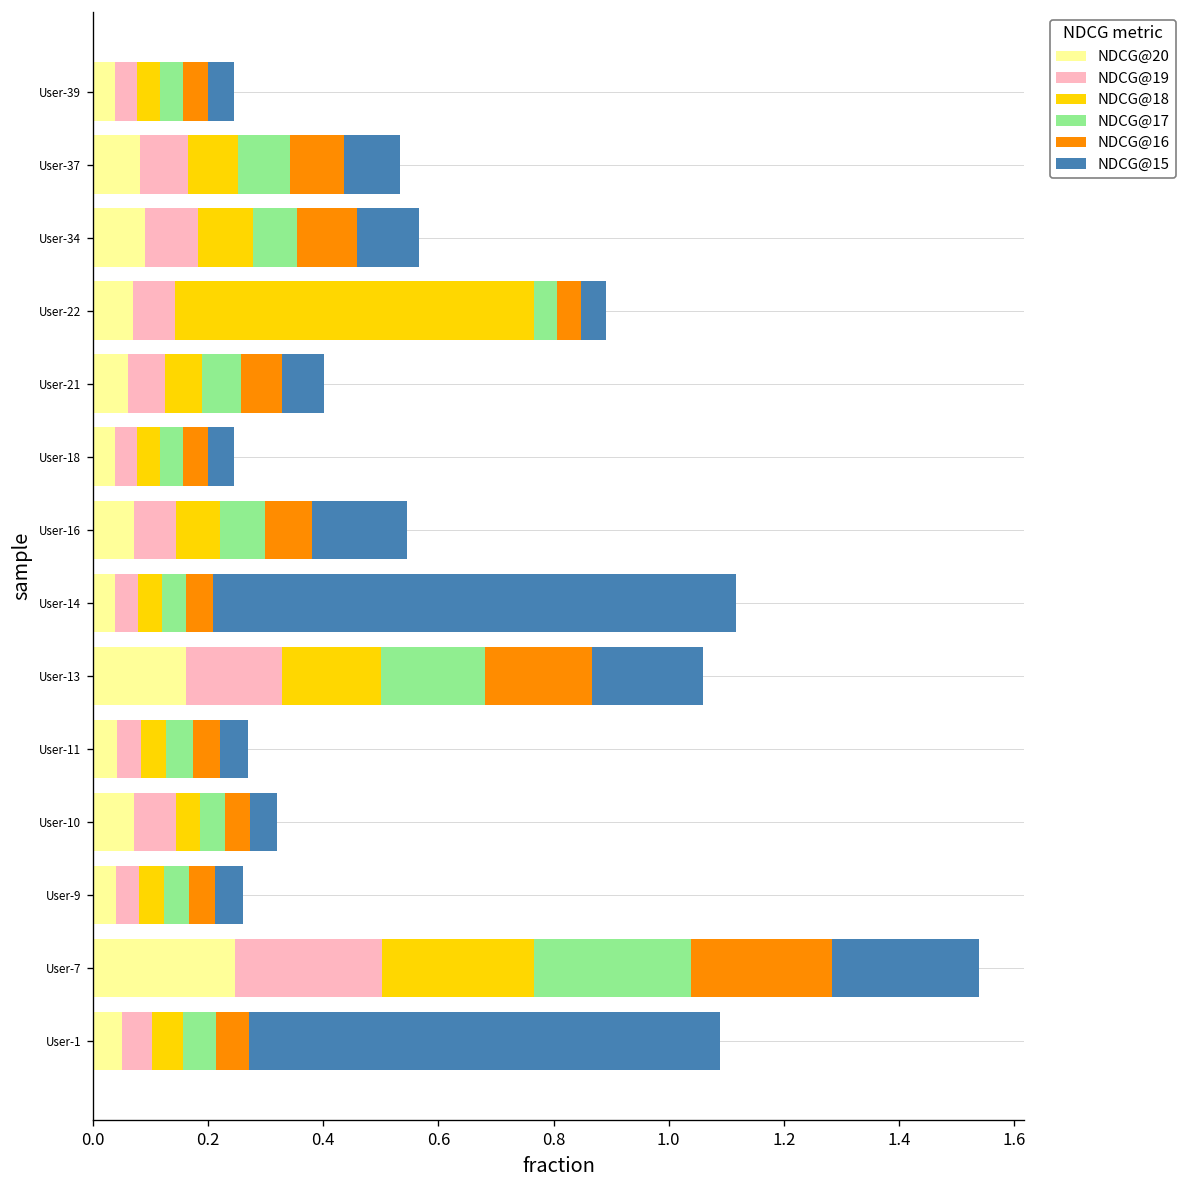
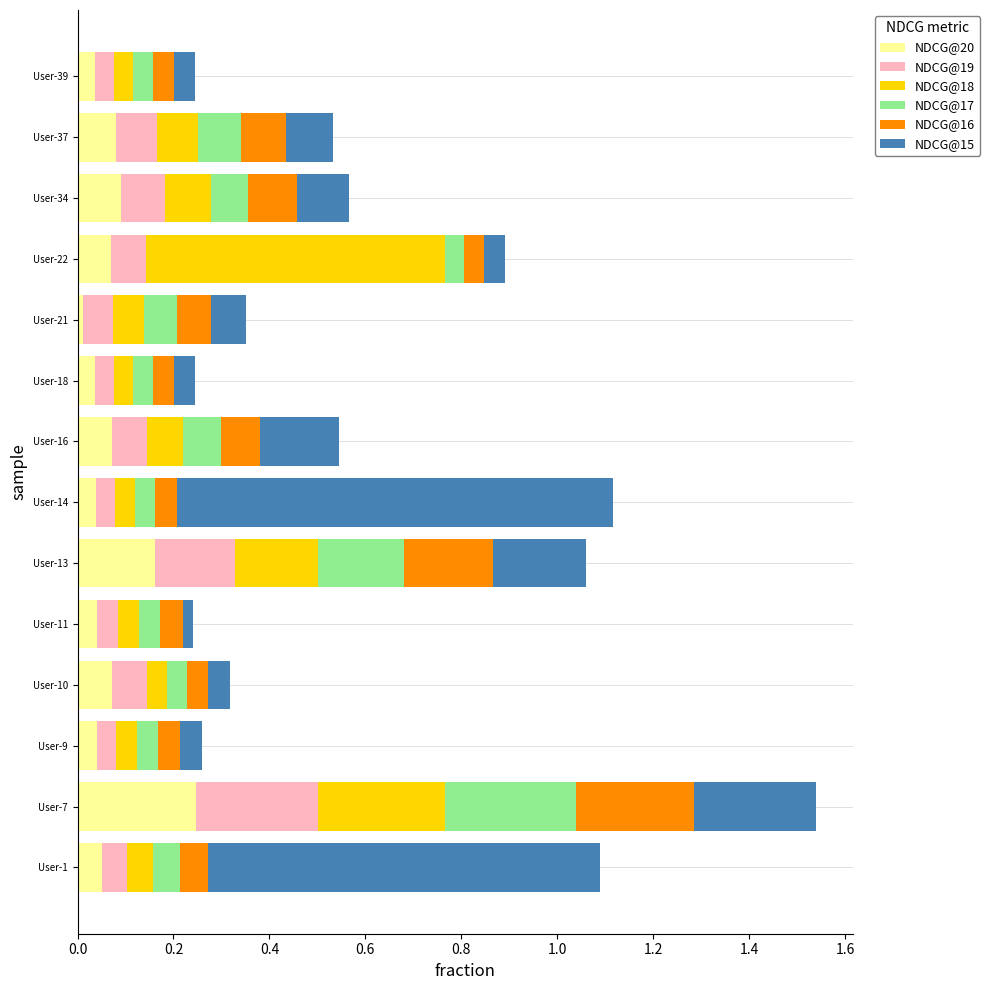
  {
    "NDCG@20": {
      "User-39": 0.04,
      "User-37": 0.08,
      "User-34": 0.09,
      "User-22": 0.07,
-     "User-21": 0.06,
+     "User-21": 0.01,
      "User-18": 0.04,
      "User-16": 0.07,
      "User-14": 0.04,
      "User-13": 0.16,
      "User-11": 0.04,
      "User-10": 0.07,
      "User-9": 0.04,
      "User-7": 0.25,
      "User-1": 0.05
    },
    "NDCG@19": {
      "User-39": 0.04,
      "User-37": 0.08,
      "User-34": 0.09,
      "User-22": 0.07,
      "User-21": 0.06,
      "User-18": 0.04,
      "User-16": 0.07,
      "User-14": 0.04,
      "User-13": 0.17,
      "User-11": 0.04,
      "User-10": 0.07,
      "User-9": 0.04,
      "User-7": 0.25,
      "User-1": 0.05
    },
    "NDCG@18": {
      "User-39": 0.04,
      "User-37": 0.09,
      "User-34": 0.10,
      "User-22": 0.62,
      "User-21": 0.07,
      "User-18": 0.04,
      "User-16": 0.08,
      "User-14": 0.04,
      "User-13": 0.17,
      "User-11": 0.04,
      "User-10": 0.04,
      "User-9": 0.04,
      "User-7": 0.26,
      "User-1": 0.05
    },
    "NDCG@17": {
      "User-39": 0.04,
      "User-37": 0.09,
      "User-34": 0.08,
      "User-22": 0.04,
      "User-21": 0.07,
      "User-18": 0.04,
      "User-16": 0.08,
      "User-14": 0.04,
      "User-13": 0.18,
      "User-11": 0.05,
      "User-10": 0.04,
      "User-9": 0.04,
      "User-7": 0.27,
      "User-1": 0.06
    },
    "NDCG@16": {
      "User-39": 0.04,
      "User-37": 0.09,
      "User-34": 0.10,
      "User-22": 0.04,
      "User-21": 0.07,
      "User-18": 0.04,
      "User-16": 0.08,
      "User-14": 0.05,
      "User-13": 0.19,
      "User-11": 0.05,
      "User-10": 0.04,
      "User-9": 0.05,
      "User-7": 0.25,
      "User-1": 0.06
    },
    "NDCG@15": {
      "User-39": 0.04,
      "User-37": 0.10,
      "User-34": 0.11,
      "User-22": 0.04,
      "User-21": 0.07,
      "User-18": 0.04,
      "User-16": 0.16,
      "User-14": 0.91,
      "User-13": 0.19,
-     "User-11": 0.05,
+     "User-11": 0.02,
      "User-10": 0.05,
      "User-9": 0.05,
      "User-7": 0.26,
      "User-1": 0.82
    }
  }
